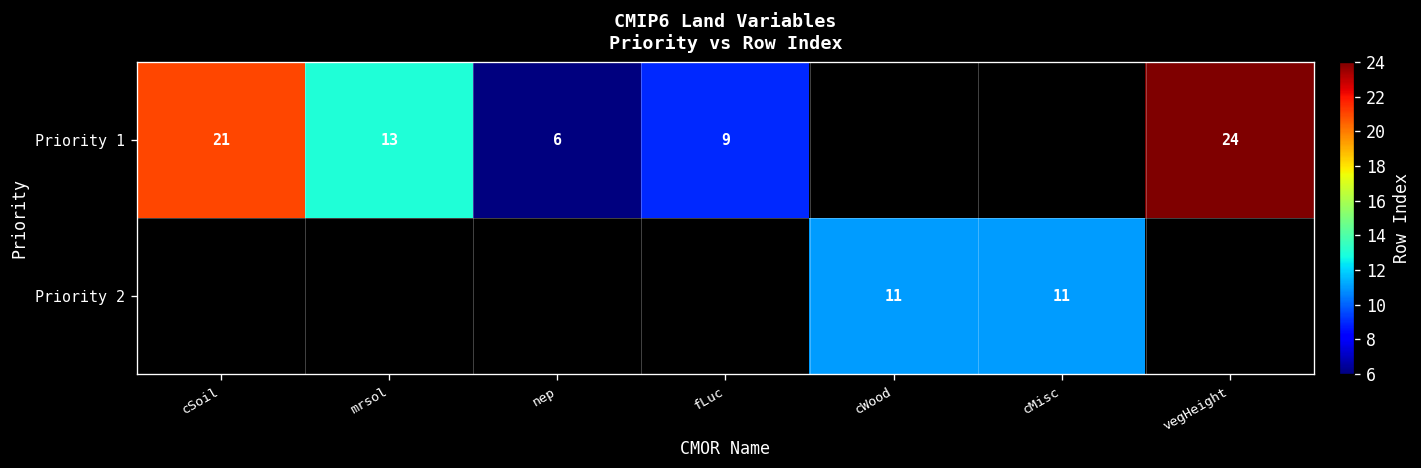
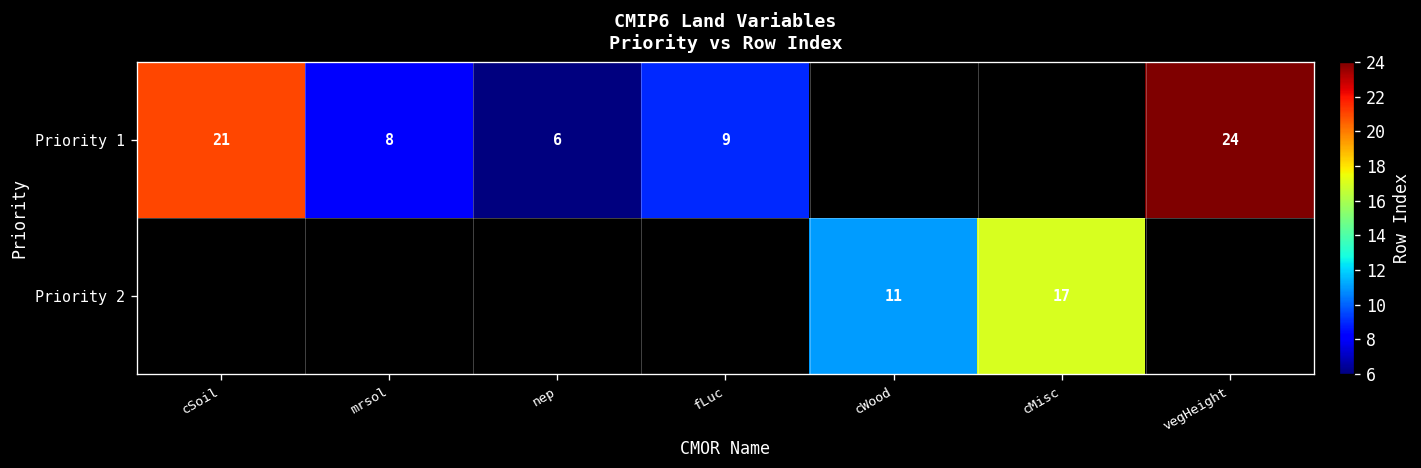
  {
    "Priority 1": {
      "cSoil": 21,
-     "mrsol": 13,
+     "mrsol": 8,
      "nep": 6,
      "fLuc": 9,
      "vegHeight": 24
    },
    "Priority 2": {
      "cWood": 11,
-     "cMisc": 11
+     "cMisc": 17
    }
  }
